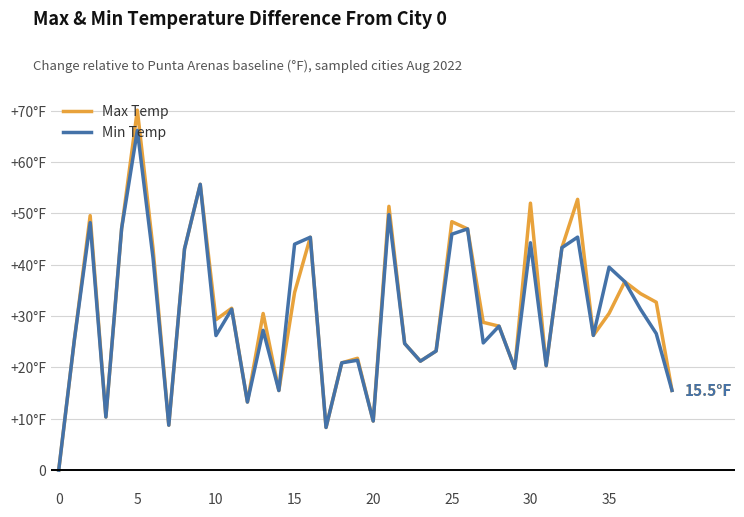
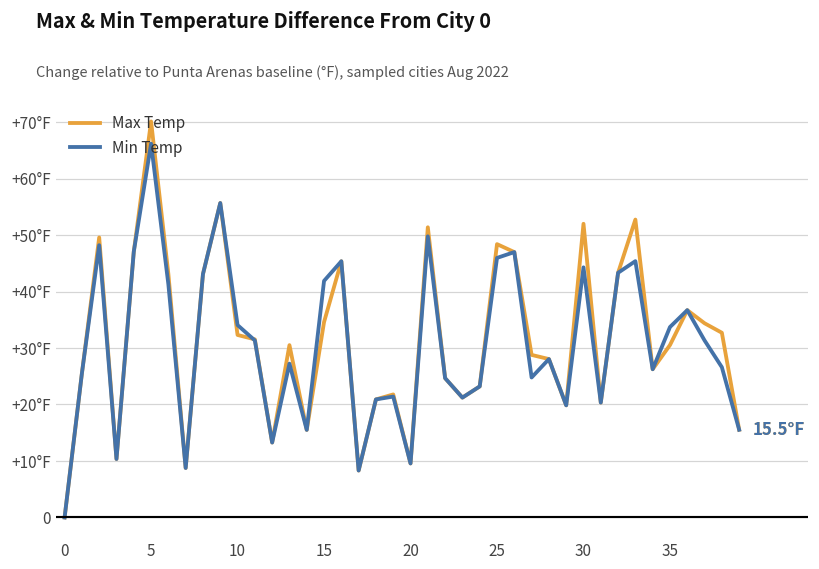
  {
    "Max Temp": {
      "5": "+70°F",
-     "10": "+29°F",
+     "10": "+32°F",
      "15": "+35°F",
      "25": "+48°F",
      "30": "+52°F",
      "35": "+31°F"
    },
    "Min Temp": {
      "5": "+66°F",
-     "10": "+26°F",
-     "15": "+44°F",
+     "10": "+34°F",
+     "15": "+42°F",
      "25": "+46°F",
      "30": "+44°F",
-     "35": "+40°F"
+     "35": "+34°F"
    }
  }
